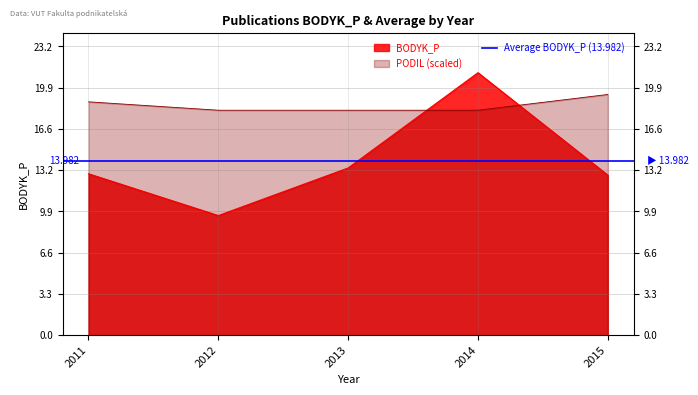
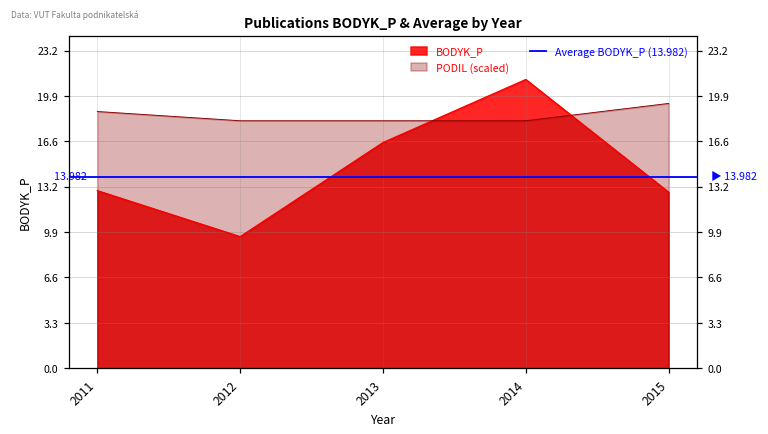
  {
    "BODYK_P": {
      "2012": 9.6,
-     "2013": 13.4,
+     "2013": 16.5,
      "2014": 21.1,
      "2015": 12.8
    },
    "PODIL (scaled)": {
      "2011": 18.7,
      "2012": 18.1,
      "2013": 18.1,
      "2014": 18.1,
      "2015": 19.3
    }
  }
